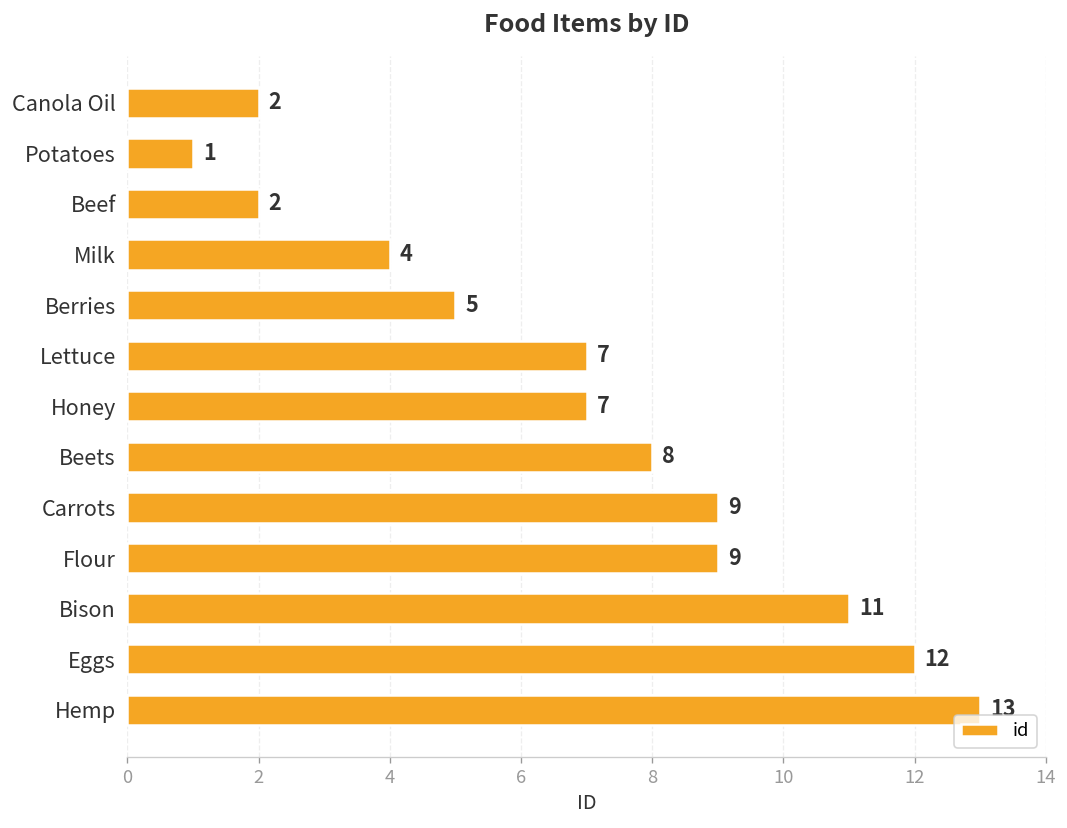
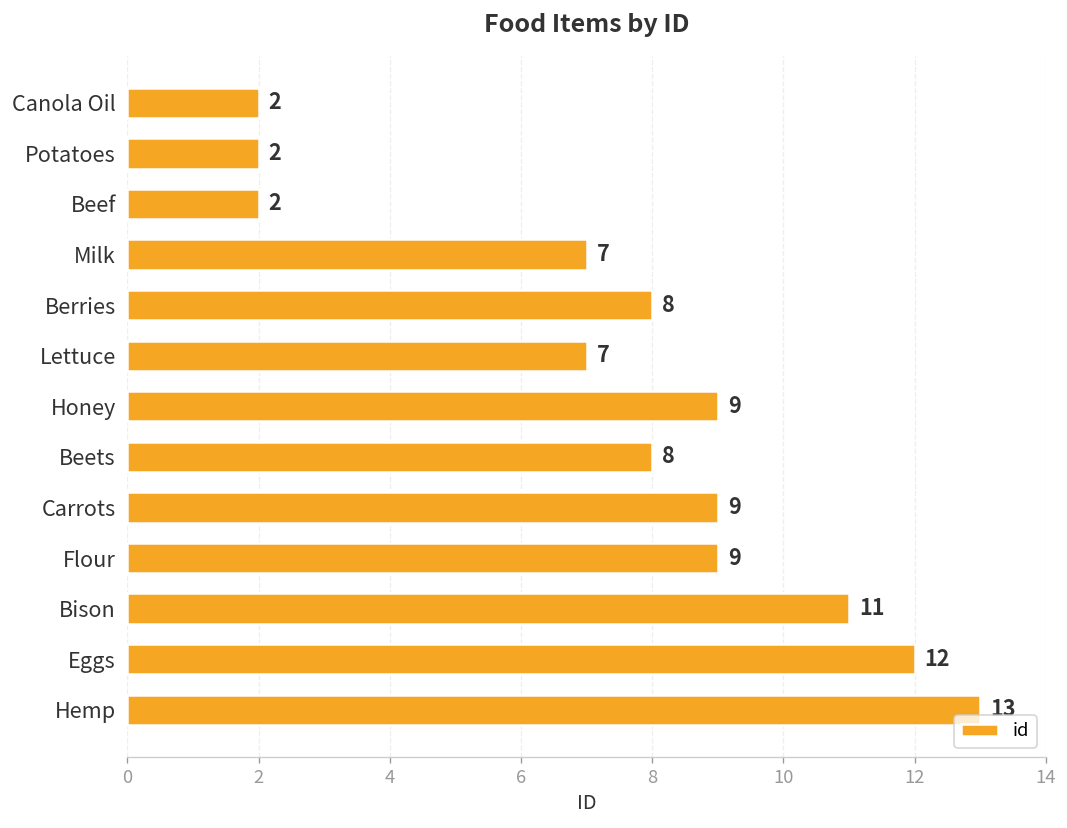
  {
    "Canola Oil": 2,
-   "Potatoes": 1,
+   "Potatoes": 2,
    "Beef": 2,
-   "Milk": 4,
-   "Berries": 5,
+   "Milk": 7,
+   "Berries": 8,
    "Lettuce": 7,
-   "Honey": 7,
+   "Honey": 9,
    "Beets": 8,
    "Carrots": 9,
    "Flour": 9,
    "Bison": 11,
    "Eggs": 12
  }
